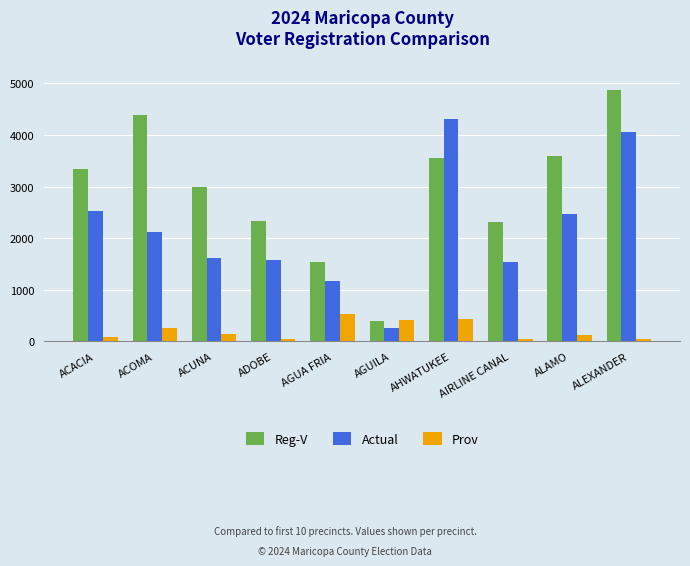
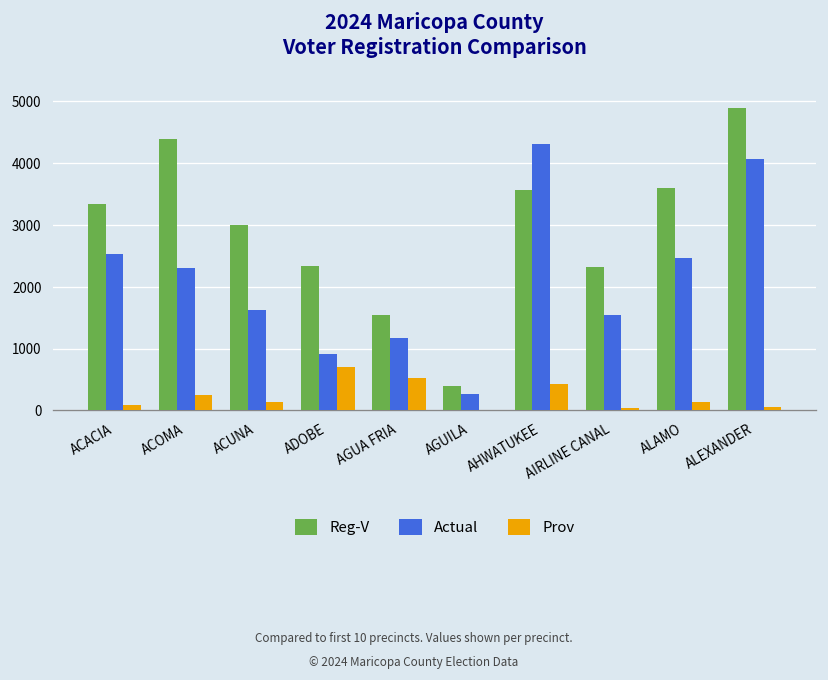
  {
    "Reg-V": {
      "ACACIA": 3300,
      "ACOMA": 4400,
      "ACUNA": 3000,
      "ADOBE": 2300,
      "AGUA FRIA": 1500,
      "AGUILA": 400,
      "AHWATUKEE": 3600,
      "AIRLINE CANAL": 2300,
      "ALAMO": 3600,
      "ALEXANDER": 4900
    },
    "Actual": {
      "ACACIA": 2500,
-     "ACOMA": 2100,
+     "ACOMA": 2300,
      "ACUNA": 1600,
-     "ADOBE": 1600,
+     "ADOBE": 900,
      "AGUA FRIA": 1200,
      "AGUILA": 300,
      "AHWATUKEE": 4300,
      "AIRLINE CANAL": 1500,
      "ALAMO": 2500,
      "ALEXANDER": 4100
    },
    "Prov": {
      "ACACIA": 100,
      "ACOMA": 300,
      "ACUNA": 100,
-     "ADOBE": 100,
+     "ADOBE": 700,
      "AGUA FRIA": 500,
-     "AGUILA": 400,
+     "AGUILA": 0,
      "AHWATUKEE": 400,
      "ALAMO": 100,
      "ALEXANDER": 100
    }
  }
